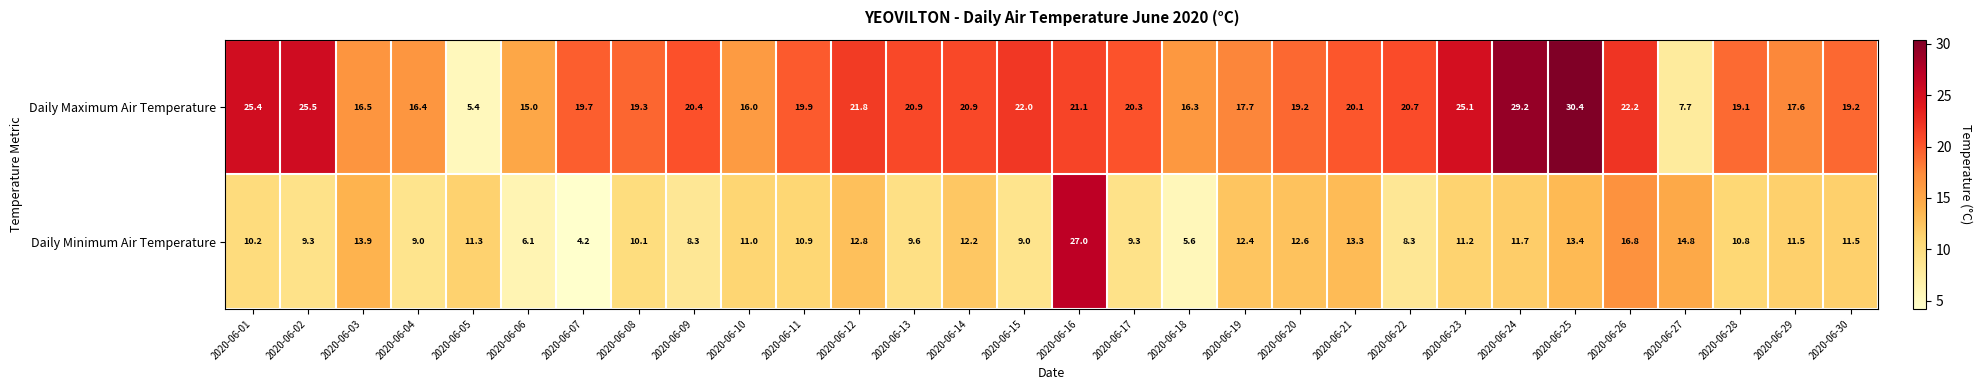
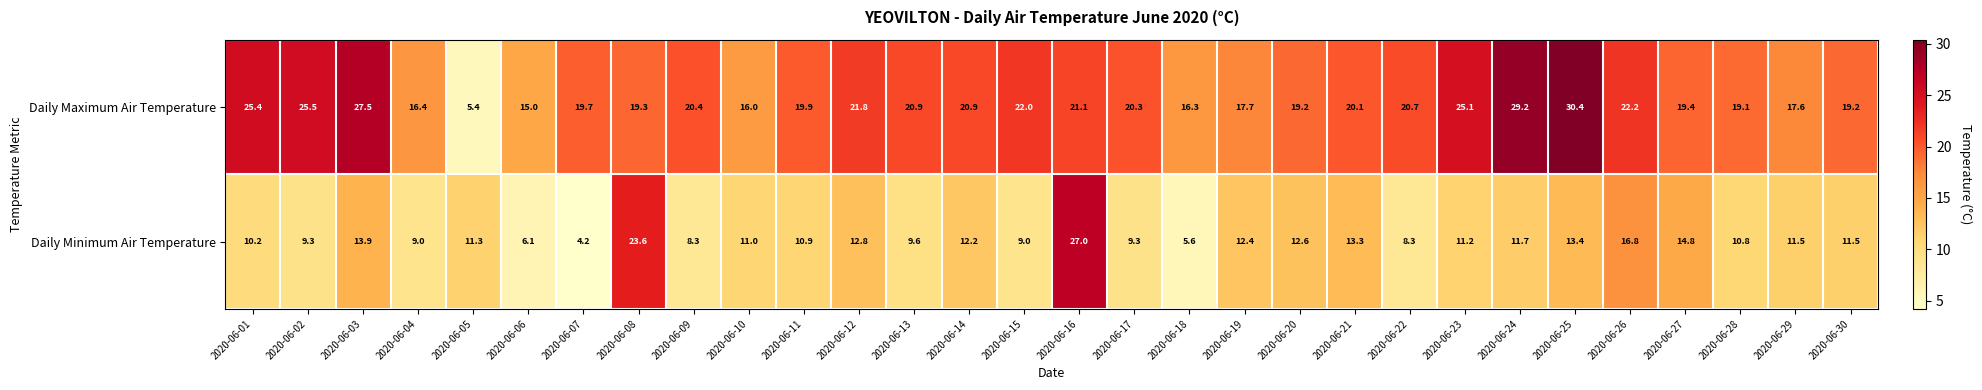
  {
    "Daily Maximum Air Temperature": {
      "2020-06-01": 25.4,
      "2020-06-02": 25.5,
-     "2020-06-03": 16.5,
+     "2020-06-03": 27.5,
      "2020-06-04": 16.4,
      "2020-06-05": 5.4,
      "2020-06-06": 15.0,
      "2020-06-07": 19.7,
      "2020-06-08": 19.3,
      "2020-06-09": 20.4,
      "2020-06-10": 16.0,
      "2020-06-11": 19.9,
      "2020-06-12": 21.8,
      "2020-06-13": 20.9,
      "2020-06-14": 20.9,
      "2020-06-15": 22.0,
      "2020-06-16": 21.1,
      "2020-06-17": 20.3,
      "2020-06-18": 16.3,
      "2020-06-19": 17.7,
      "2020-06-20": 19.2,
      "2020-06-21": 20.1,
      "2020-06-22": 20.7,
      "2020-06-23": 25.1,
      "2020-06-24": 29.2,
      "2020-06-25": 30.4,
      "2020-06-26": 22.2,
-     "2020-06-27": 7.7,
+     "2020-06-27": 19.4,
      "2020-06-28": 19.1,
      "2020-06-29": 17.6,
      "2020-06-30": 19.2
    },
    "Daily Minimum Air Temperature": {
      "2020-06-01": 10.2,
      "2020-06-02": 9.3,
      "2020-06-03": 13.9,
      "2020-06-04": 9.0,
      "2020-06-05": 11.3,
      "2020-06-06": 6.1,
      "2020-06-07": 4.2,
-     "2020-06-08": 10.1,
+     "2020-06-08": 23.6,
      "2020-06-09": 8.3,
      "2020-06-10": 11.0,
      "2020-06-11": 10.9,
      "2020-06-12": 12.8,
      "2020-06-13": 9.6,
      "2020-06-14": 12.2,
      "2020-06-15": 9.0,
      "2020-06-16": 27.0,
      "2020-06-17": 9.3,
      "2020-06-18": 5.6,
      "2020-06-19": 12.4,
      "2020-06-20": 12.6,
      "2020-06-21": 13.3,
      "2020-06-22": 8.3,
      "2020-06-23": 11.2,
      "2020-06-24": 11.7,
      "2020-06-25": 13.4,
      "2020-06-26": 16.8,
      "2020-06-27": 14.8,
      "2020-06-28": 10.8,
      "2020-06-29": 11.5,
      "2020-06-30": 11.5
    }
  }
